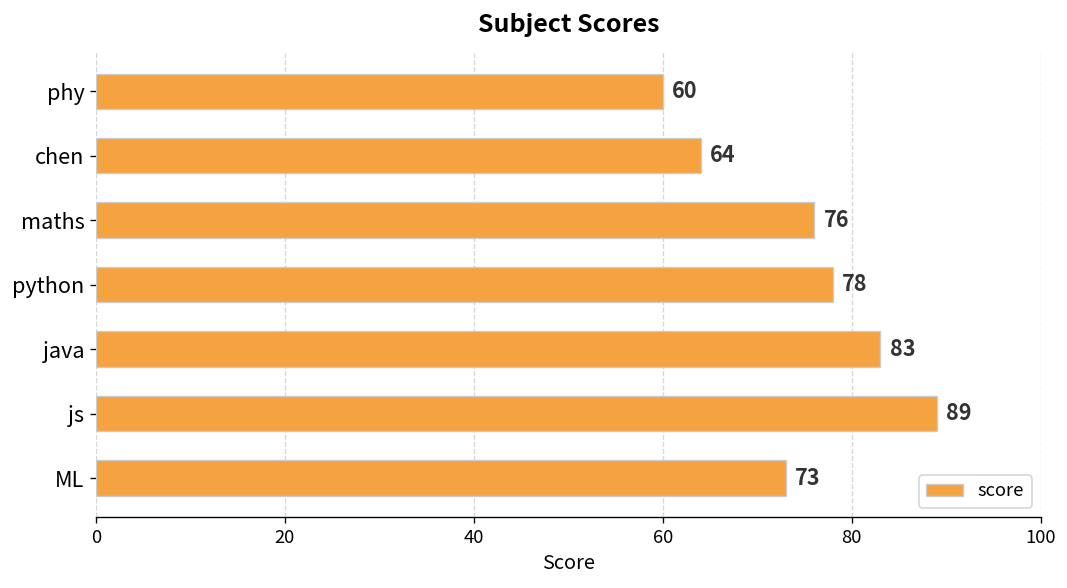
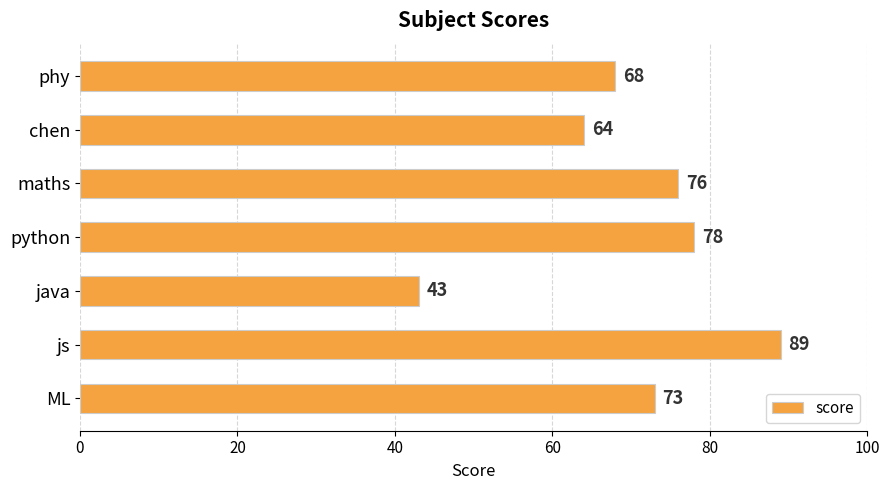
  {
-   "phy": 60,
+   "phy": 68,
    "chen": 64,
    "maths": 76,
    "python": 78,
-   "java": 83,
+   "java": 43,
    "js": 89,
    "ML": 73
  }
